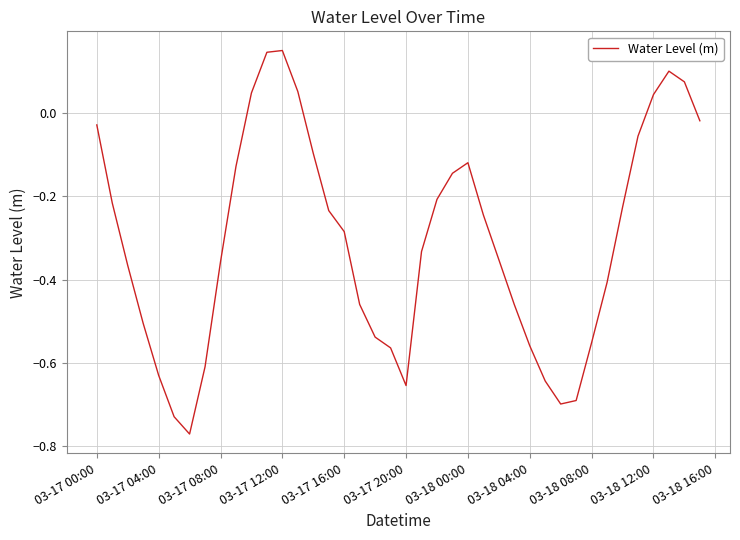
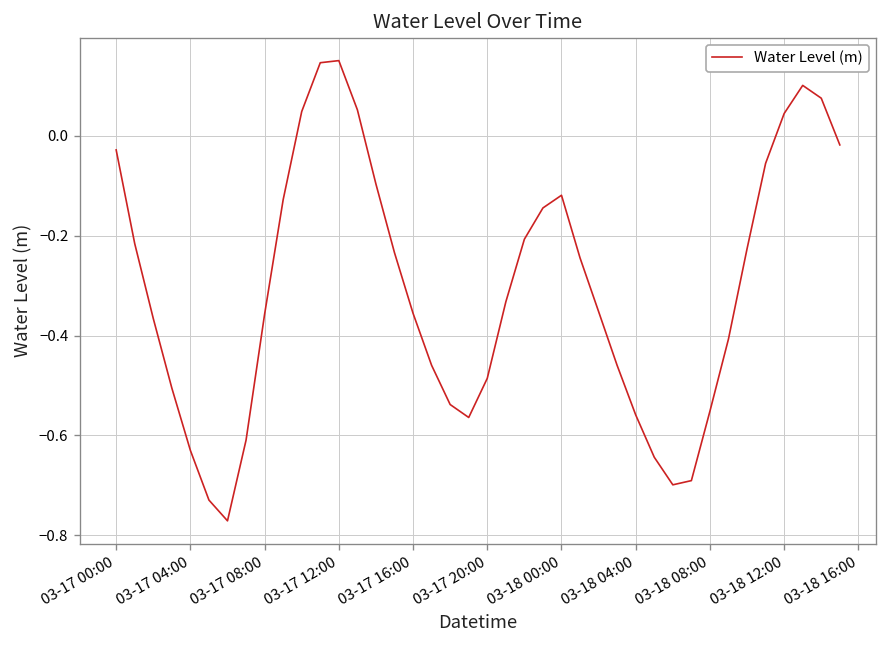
  {
    "03-17 00:00": -0.03,
    "03-17 04:00": -0.63,
    "03-17 08:00": -0.36,
    "03-17 12:00": 0.15,
-   "03-17 16:00": -0.28,
-   "03-17 20:00": -0.65,
+   "03-17 16:00": -0.36,
+   "03-17 20:00": -0.49,
    "03-18 00:00": -0.12,
    "03-18 04:00": -0.56,
    "03-18 08:00": -0.55,
    "03-18 12:00": 0.04
  }
